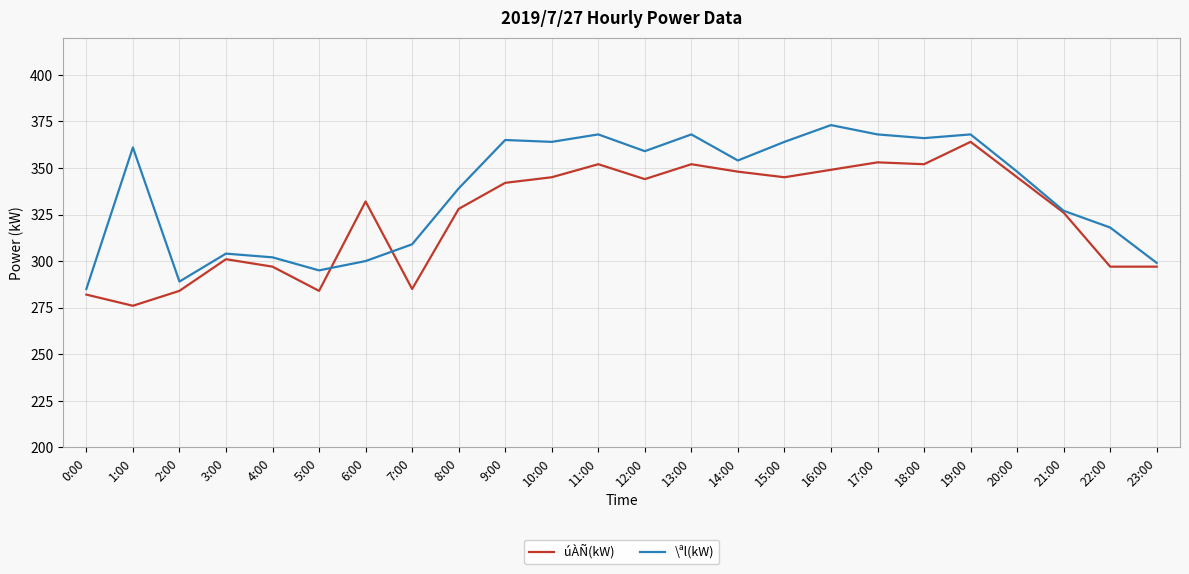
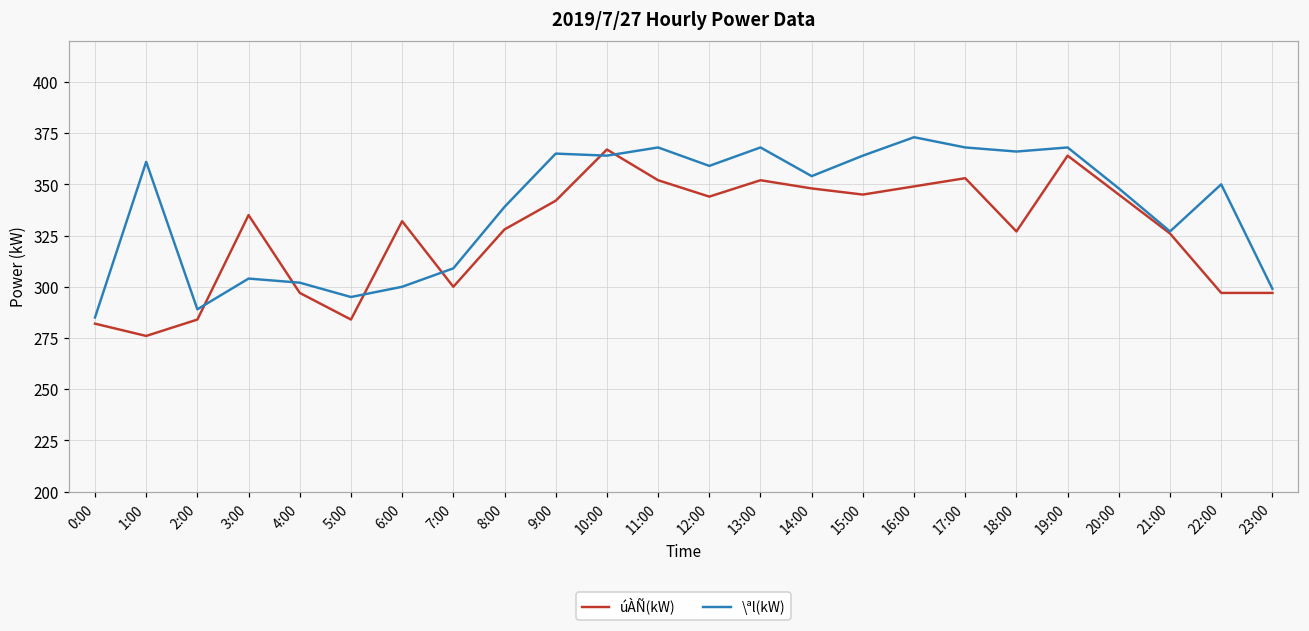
  {
    "úÀÑ(kW)": {
      "0:00": 282,
      "1:00": 276,
      "2:00": 284,
-     "3:00": 301,
+     "3:00": 335,
      "4:00": 297,
      "5:00": 284,
      "6:00": 332,
-     "7:00": 285,
+     "7:00": 300,
      "8:00": 328,
      "9:00": 342,
-     "10:00": 345,
+     "10:00": 367,
      "11:00": 352,
      "12:00": 344,
      "13:00": 352,
      "14:00": 348,
      "15:00": 345,
      "16:00": 349,
      "17:00": 353,
-     "18:00": 352,
+     "18:00": 327,
      "19:00": 364,
      "20:00": 345,
      "22:00": 297,
      "23:00": 297
    },
    "\\ªl(kW)": {
      "0:00": 285,
      "1:00": 361,
      "2:00": 289,
      "3:00": 304,
      "4:00": 302,
      "5:00": 295,
      "6:00": 300,
      "7:00": 309,
      "8:00": 339,
      "9:00": 365,
      "10:00": 364,
      "11:00": 368,
      "12:00": 359,
      "13:00": 368,
      "14:00": 354,
      "15:00": 364,
      "16:00": 373,
      "17:00": 368,
      "18:00": 366,
      "19:00": 368,
      "20:00": 348,
-     "22:00": 318,
+     "22:00": 350,
      "23:00": 299
    }
  }
